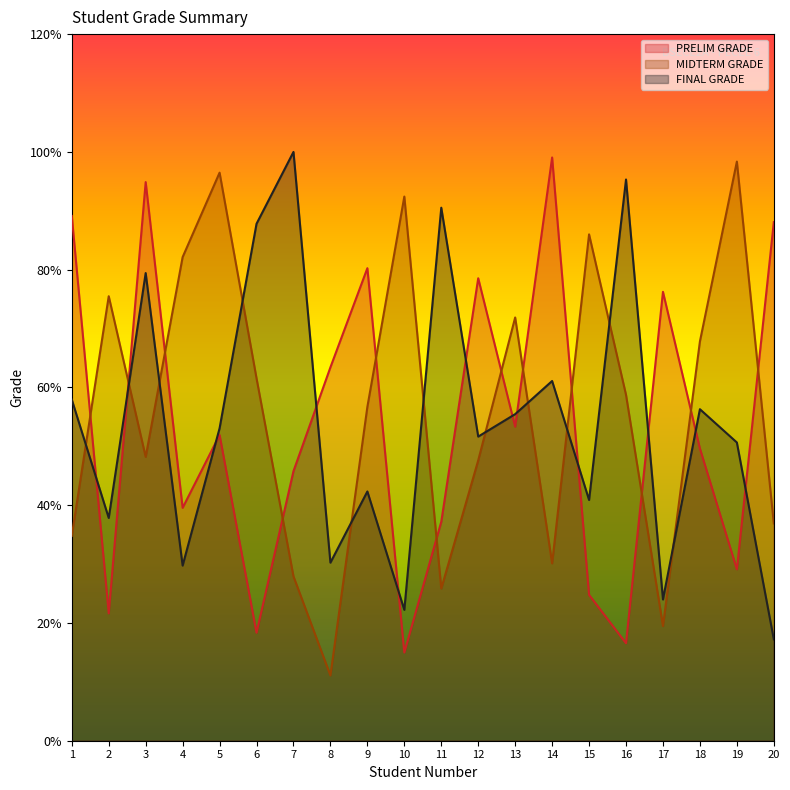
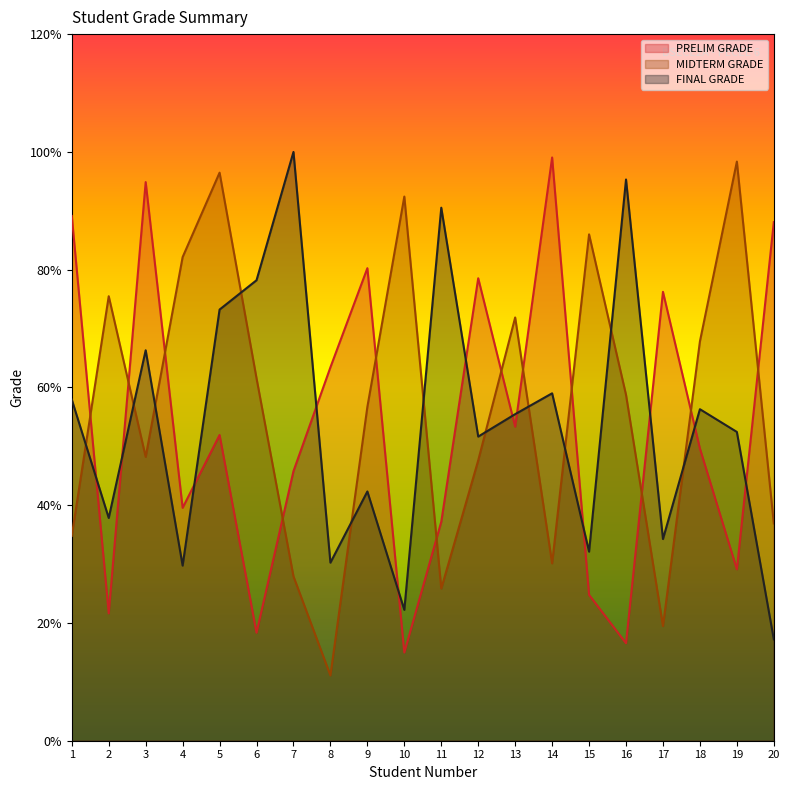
  {
    "FINAL GRADE": {
      "1": "58%",
      "2": "38%",
-     "3": "79%",
+     "3": "66%",
      "4": "30%",
-     "5": "53%",
-     "6": "88%",
+     "5": "73%",
+     "6": "78%",
      "7": "100%",
      "8": "30%",
      "9": "42%",
      "10": "22%",
      "11": "91%",
      "12": "52%",
      "13": "55%",
-     "14": "61%",
-     "15": "41%",
+     "14": "59%",
+     "15": "32%",
      "16": "95%",
-     "17": "24%",
+     "17": "34%",
      "18": "56%",
-     "19": "51%",
+     "19": "52%",
      "20": "17%"
    }
  }
